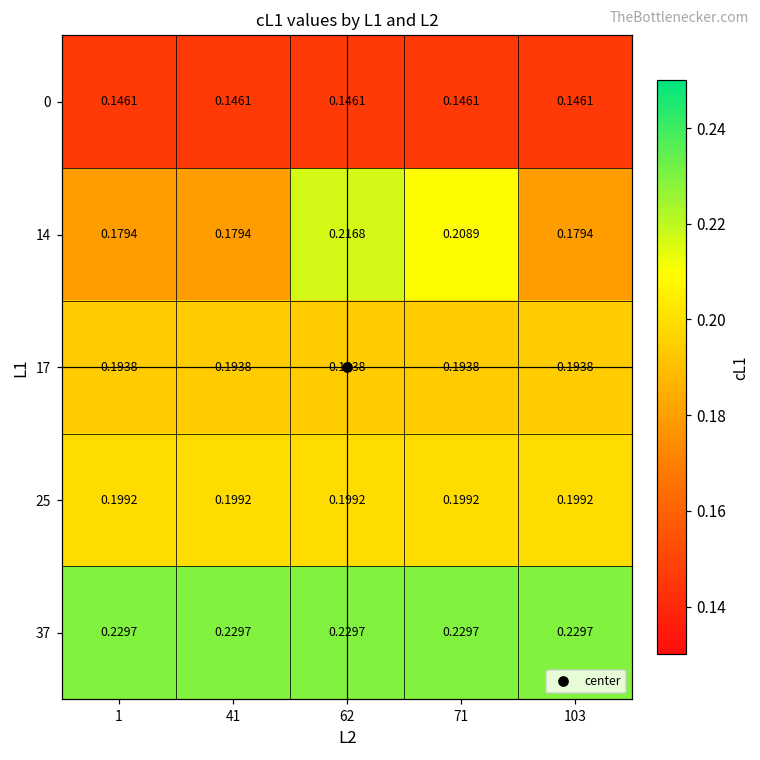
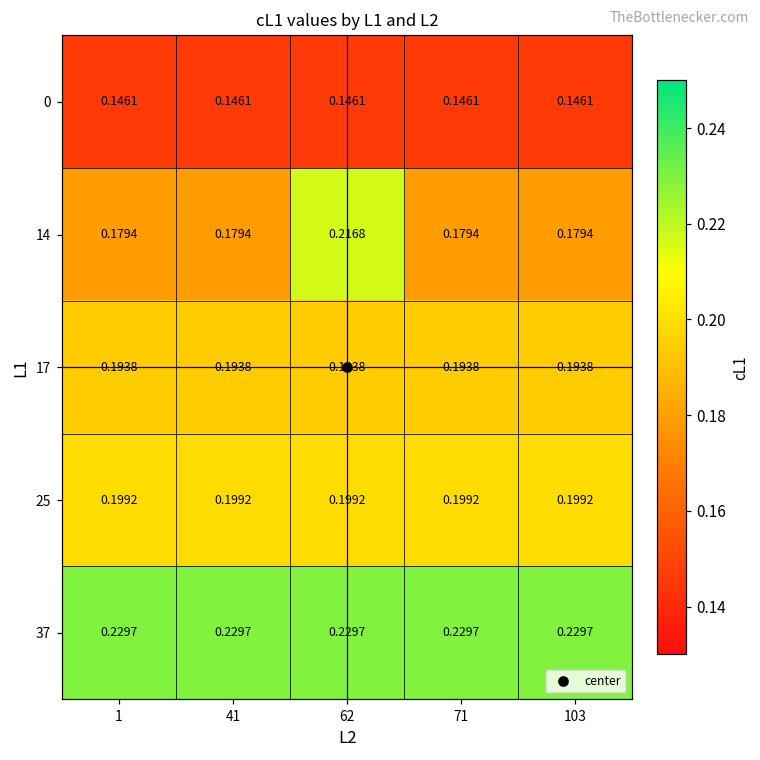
  {
    "0": {
      "1": 0.1461,
      "41": 0.1461,
      "62": 0.1461,
      "71": 0.1461,
      "103": 0.1461
    },
    "14": {
      "1": 0.1794,
      "41": 0.1794,
      "62": 0.2168,
-     "71": 0.2089,
+     "71": 0.1794,
      "103": 0.1794
    },
    "17": {
      "1": 0.1938,
      "41": 0.1938,
      "71": 0.1938,
      "103": 0.1938
    },
    "25": {
      "1": 0.1992,
      "41": 0.1992,
      "62": 0.1992,
      "71": 0.1992,
      "103": 0.1992
    },
    "37": {
      "1": 0.2297,
      "41": 0.2297,
      "62": 0.2297,
      "71": 0.2297,
      "103": 0.2297
    }
  }
